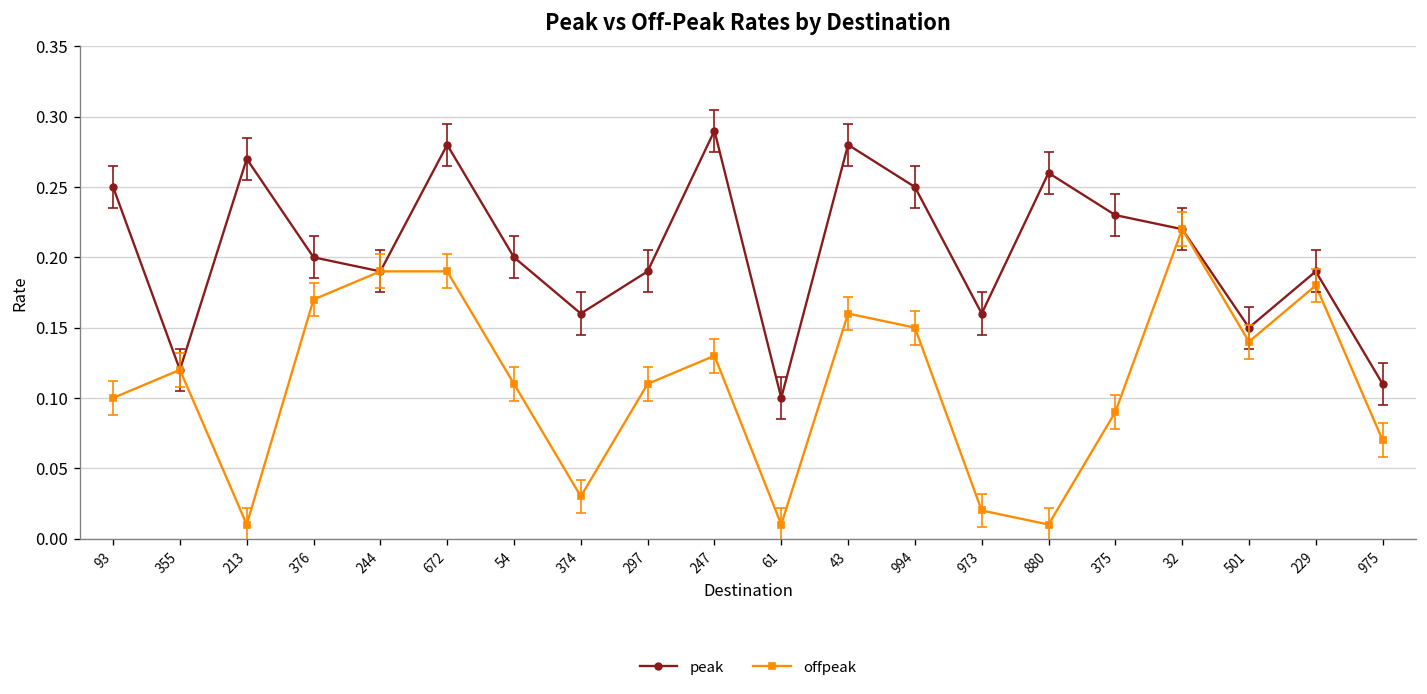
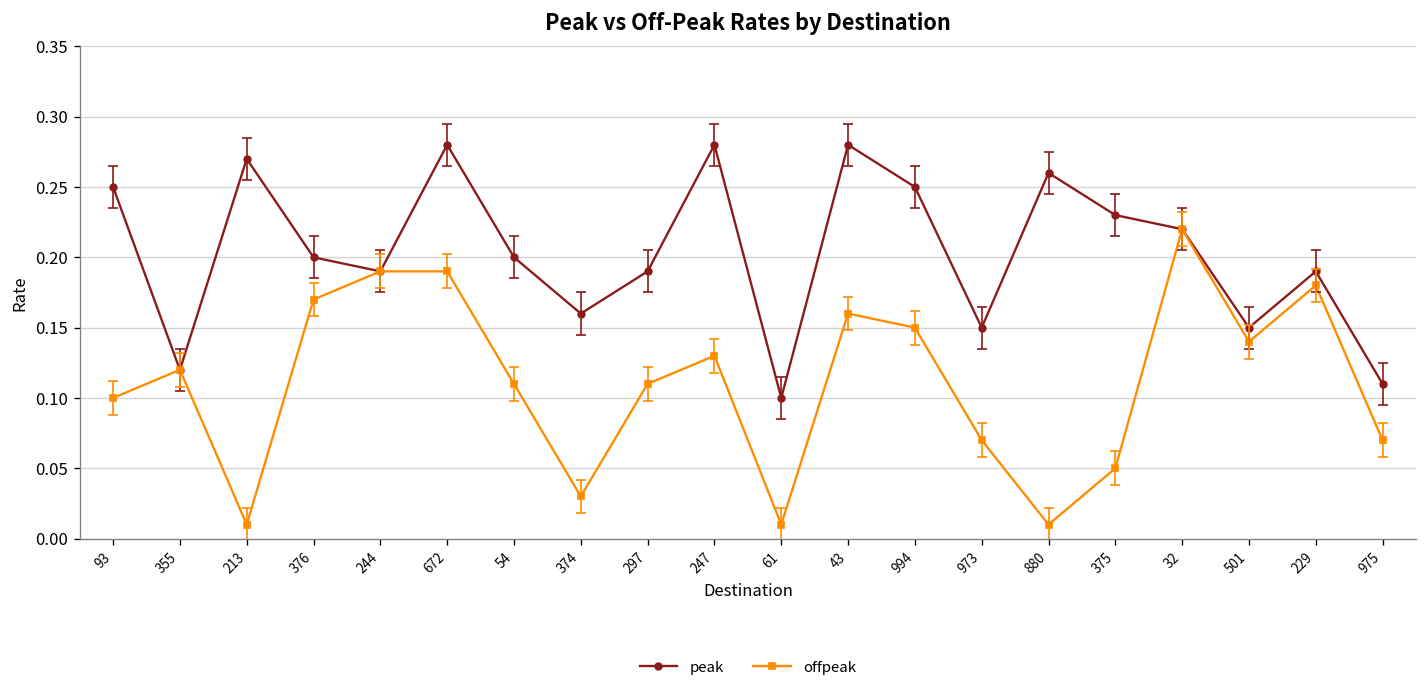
  {
    "peak": {
      "93": 0.25,
      "213": 0.27,
      "376": 0.20,
      "672": 0.28,
      "54": 0.20,
      "374": 0.16,
      "297": 0.19,
-     "247": 0.29,
+     "247": 0.28,
      "61": 0.10,
      "43": 0.28,
      "994": 0.25,
-     "973": 0.16,
+     "973": 0.15,
      "880": 0.26,
      "375": 0.23,
      "975": 0.11
    },
    "offpeak": {
      "93": 0.10,
      "213": 0.01,
      "376": 0.17,
      "672": 0.19,
      "54": 0.11,
      "374": 0.03,
      "297": 0.11,
      "247": 0.13,
      "61": 0.01,
      "43": 0.16,
      "994": 0.15,
-     "973": 0.02,
+     "973": 0.07,
      "880": 0.01,
-     "375": 0.09,
+     "375": 0.05,
      "501": 0.14,
      "229": 0.18,
      "975": 0.07
    }
  }
